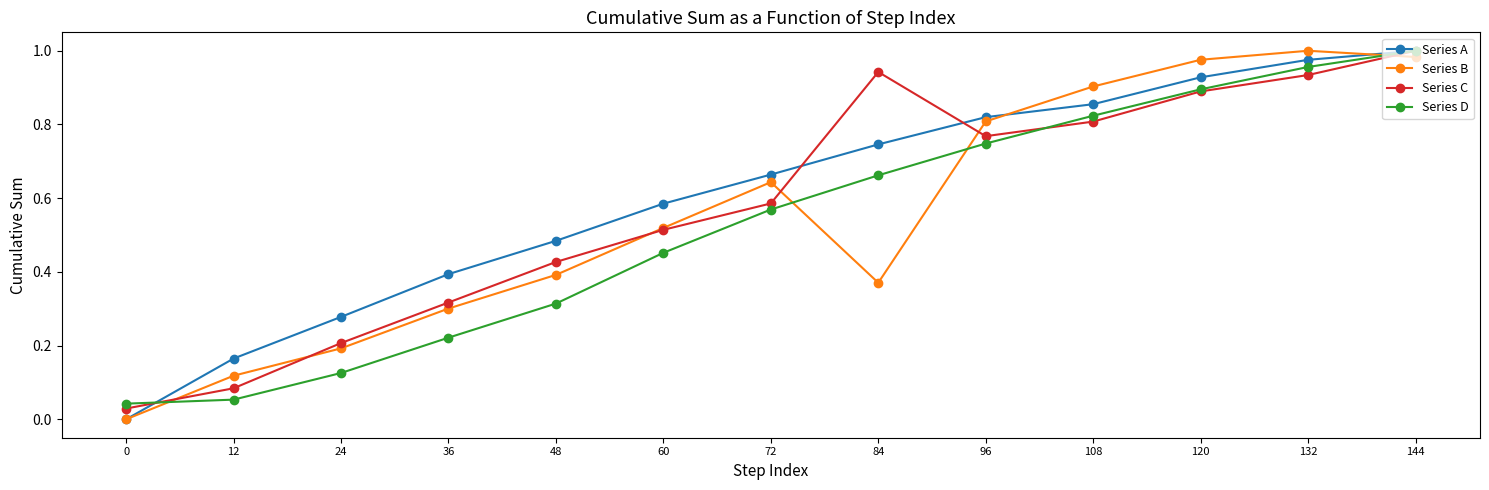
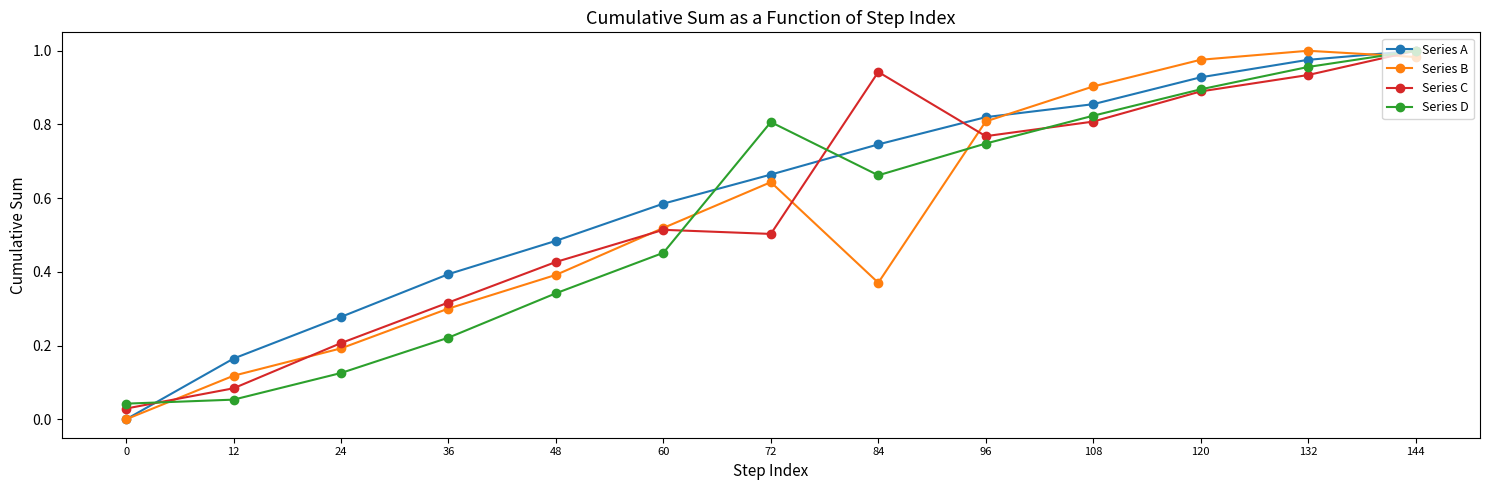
  {
    "Series A": {
      "12": 0.16,
      "24": 0.28,
      "36": 0.39,
      "48": 0.48,
      "60": 0.59,
      "72": 0.66,
      "84": 0.75,
      "96": 0.82,
      "108": 0.86,
      "120": 0.93,
      "132": 0.98
    },
    "Series B": {
      "12": 0.12,
      "24": 0.19,
      "36": 0.30,
      "48": 0.39,
      "72": 0.64,
      "84": 0.37,
      "96": 0.81,
      "108": 0.90,
      "120": 0.98,
      "132": 1.00
    },
    "Series C": {
      "0": 0.03,
      "12": 0.08,
      "24": 0.21,
      "36": 0.32,
      "48": 0.43,
-     "72": 0.59,
+     "72": 0.50,
      "84": 0.94,
      "96": 0.77,
      "108": 0.81,
      "132": 0.93
    },
    "Series D": {
      "0": 0.04,
      "12": 0.05,
      "24": 0.13,
      "36": 0.22,
-     "48": 0.31,
+     "48": 0.34,
      "60": 0.45,
-     "72": 0.57,
+     "72": 0.81,
      "84": 0.66,
      "96": 0.75,
      "108": 0.82,
      "132": 0.96
    }
  }
